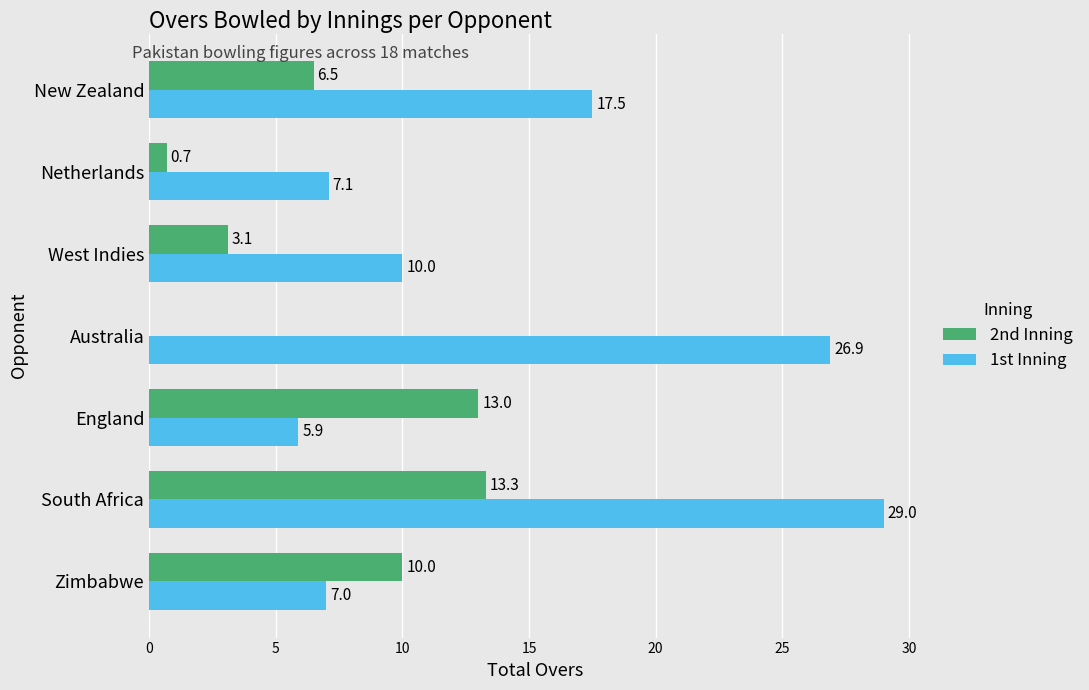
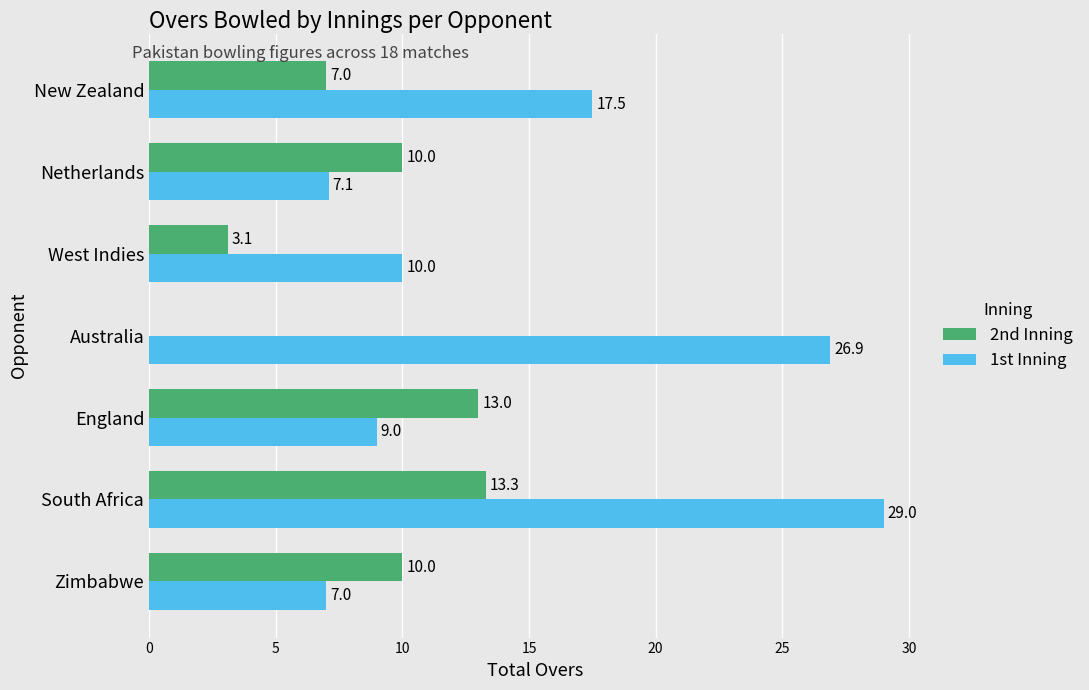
  {
    "2nd Inning": {
-     "New Zealand": 6.5,
-     "Netherlands": 0.7,
+     "New Zealand": 7.0,
+     "Netherlands": 10.0,
      "West Indies": 3.1,
      "England": 13.0,
      "South Africa": 13.3,
      "Zimbabwe": 10.0
    },
    "1st Inning": {
      "New Zealand": 17.5,
      "Netherlands": 7.1,
      "West Indies": 10.0,
      "Australia": 26.9,
-     "England": 5.9,
+     "England": 9.0,
      "South Africa": 29.0,
      "Zimbabwe": 7.0
    }
  }
